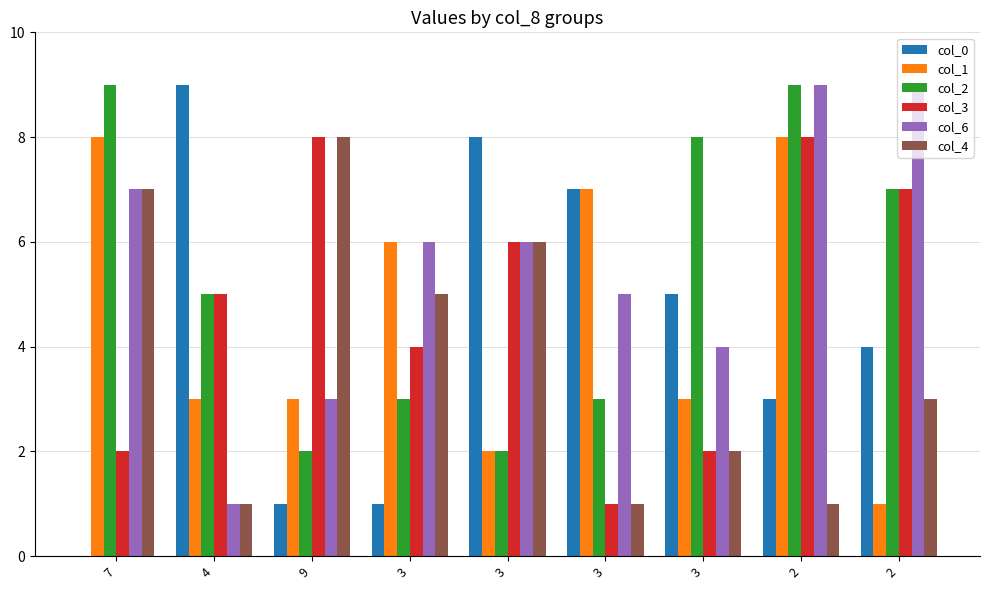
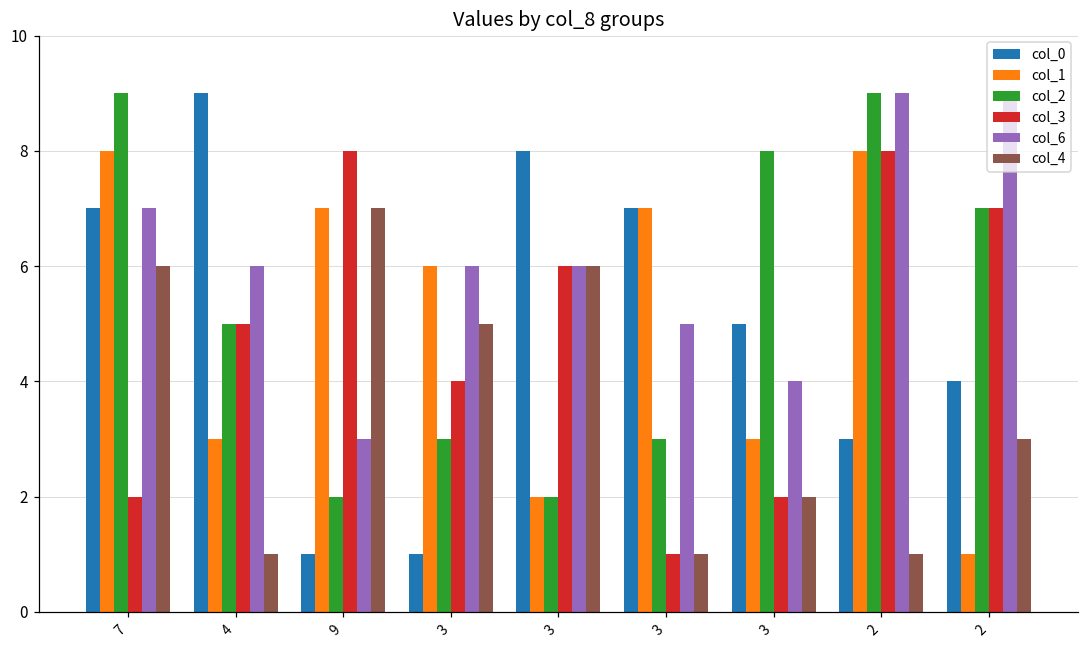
  {
    "col_0": {
-     "7": 0,
+     "7": 7,
      "4": 9,
      "9": 1
    },
    "col_1": {
      "7": 8,
      "4": 3,
-     "9": 3
+     "9": 7
    },
    "col_2": {
      "7": 9,
      "4": 5,
      "9": 2
    },
    "col_3": {
      "7": 2,
      "4": 5,
      "9": 8
    },
    "col_6": {
      "7": 7,
-     "4": 1,
+     "4": 6,
      "9": 3
    },
    "col_4": {
-     "7": 7,
+     "7": 6,
      "4": 1,
-     "9": 8
+     "9": 7
    }
  }
